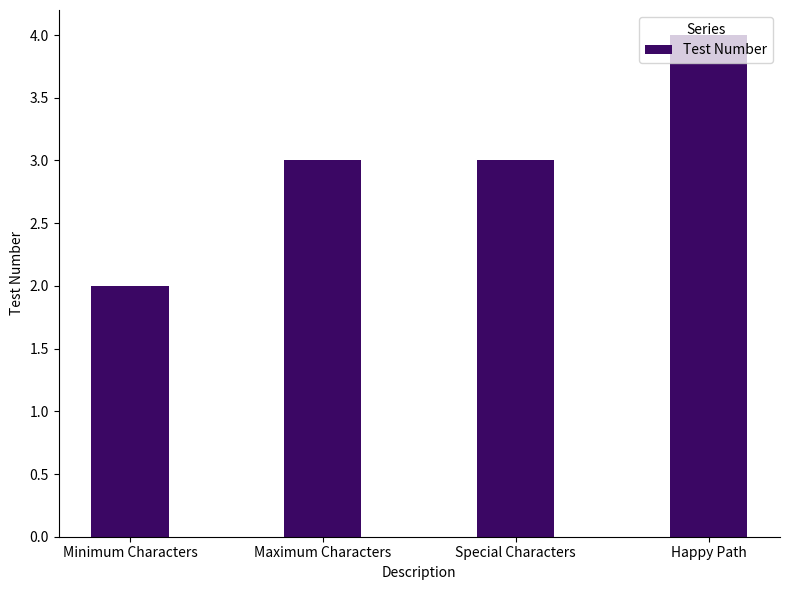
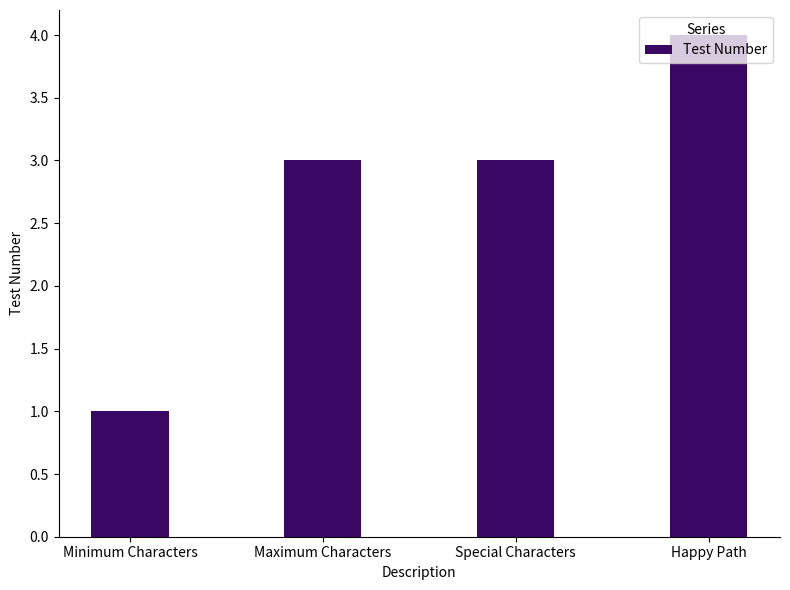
  {
-   "Minimum Characters": 2,
+   "Minimum Characters": 1,
    "Maximum Characters": 3,
    "Special Characters": 3
  }
